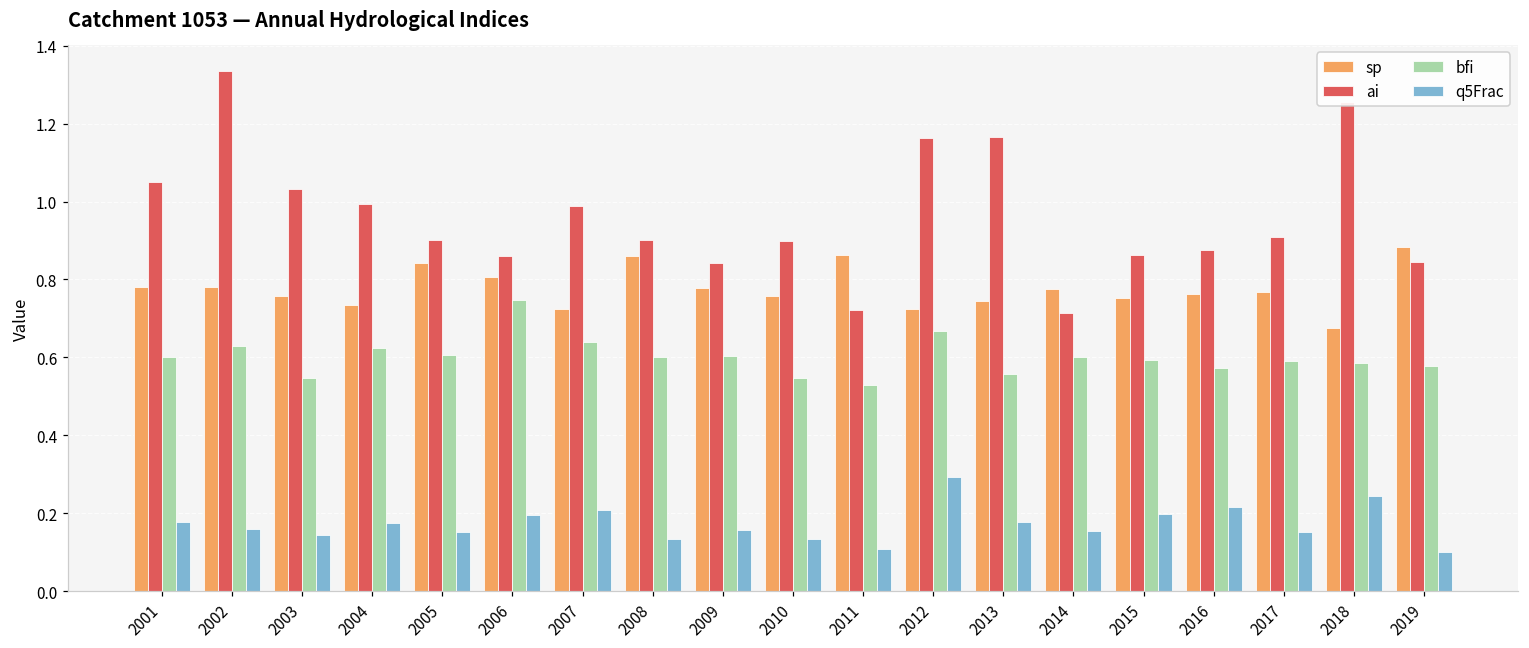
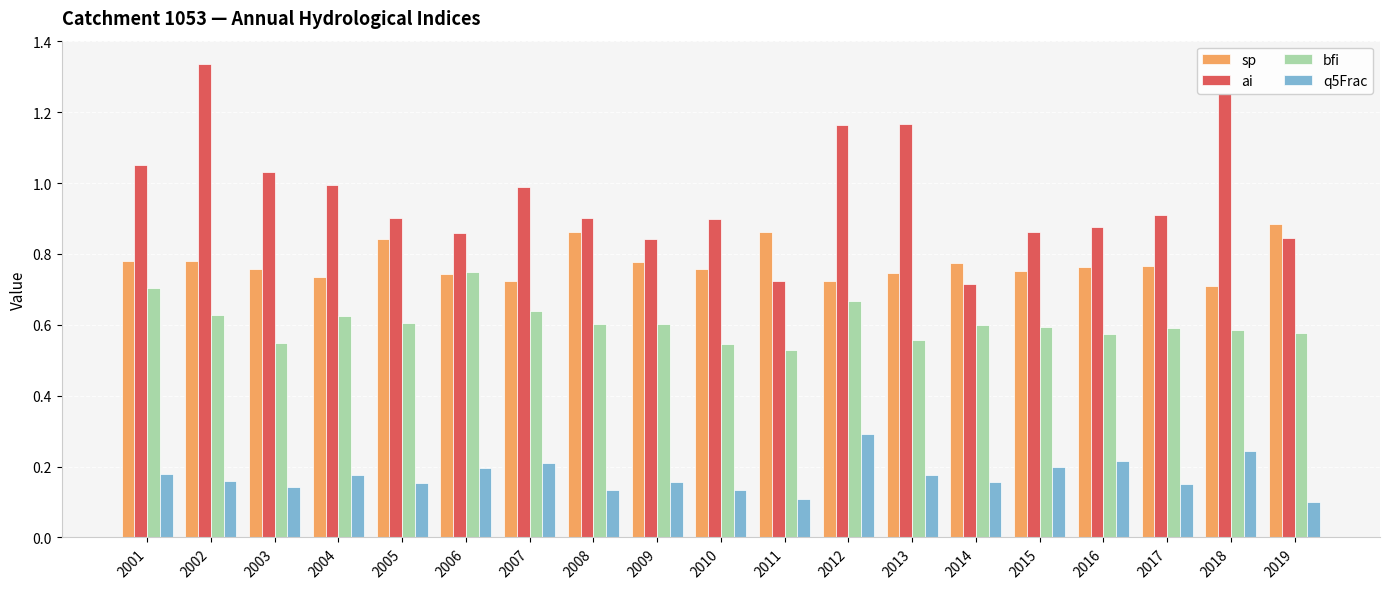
  {
    "sp": {
      "2001": 0.78,
      "2002": 0.78,
      "2003": 0.76,
      "2004": 0.73,
      "2005": 0.84,
-     "2006": 0.81,
+     "2006": 0.74,
      "2007": 0.72,
      "2008": 0.86,
      "2009": 0.78,
      "2010": 0.76,
      "2011": 0.86,
      "2012": 0.72,
      "2013": 0.75,
      "2014": 0.77,
      "2015": 0.75,
      "2016": 0.76,
      "2017": 0.77,
-     "2018": 0.68,
+     "2018": 0.71,
      "2019": 0.88
    },
    "ai": {
      "2001": 1.05,
      "2002": 1.34,
      "2003": 1.03,
      "2004": 0.99,
      "2005": 0.90,
      "2006": 0.86,
      "2007": 0.99,
      "2008": 0.90,
      "2009": 0.84,
      "2010": 0.90,
      "2011": 0.72,
      "2012": 1.16,
      "2013": 1.17,
      "2014": 0.72,
      "2015": 0.86,
      "2016": 0.87,
      "2017": 0.91,
      "2019": 0.85
    },
    "bfi": {
-     "2001": 0.60,
+     "2001": 0.70,
      "2002": 0.63,
      "2003": 0.55,
      "2004": 0.62,
      "2005": 0.61,
      "2006": 0.75,
      "2007": 0.64,
      "2008": 0.60,
      "2009": 0.60,
      "2010": 0.55,
      "2011": 0.53,
      "2012": 0.67,
      "2013": 0.56,
      "2014": 0.60,
      "2015": 0.59,
      "2016": 0.57,
      "2017": 0.59,
      "2018": 0.59,
      "2019": 0.58
    },
    "q5Frac": {
      "2001": 0.18,
      "2002": 0.16,
      "2003": 0.14,
      "2004": 0.18,
      "2005": 0.15,
      "2006": 0.20,
      "2007": 0.21,
      "2008": 0.13,
      "2009": 0.16,
      "2010": 0.13,
      "2011": 0.11,
      "2012": 0.29,
      "2013": 0.18,
      "2014": 0.16,
      "2015": 0.20,
      "2016": 0.22,
      "2017": 0.15,
      "2018": 0.24,
      "2019": 0.10
    }
  }
